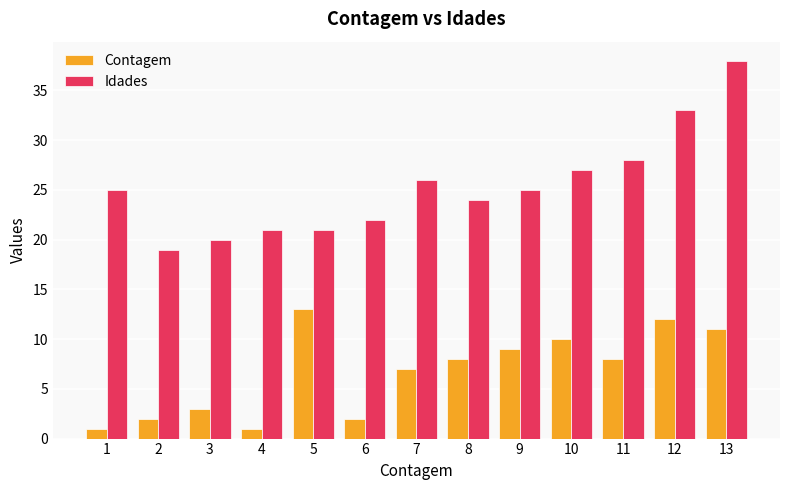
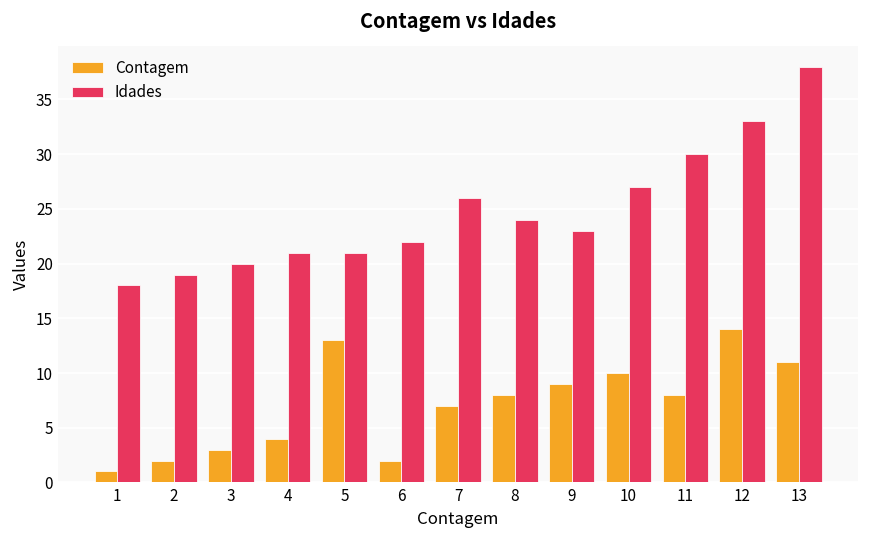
  {
    "Contagem": {
      "1": 1,
      "2": 2,
      "3": 3,
-     "4": 1,
+     "4": 4,
      "5": 13,
      "6": 2,
      "7": 7,
      "8": 8,
      "9": 9,
      "10": 10,
      "11": 8,
-     "12": 12,
+     "12": 14,
      "13": 11
    },
    "Idades": {
-     "1": 25,
+     "1": 18,
      "2": 19,
      "3": 20,
      "4": 21,
      "5": 21,
      "6": 22,
      "7": 26,
      "8": 24,
-     "9": 25,
+     "9": 23,
      "10": 27,
-     "11": 28,
+     "11": 30,
      "12": 33,
      "13": 38
    }
  }
